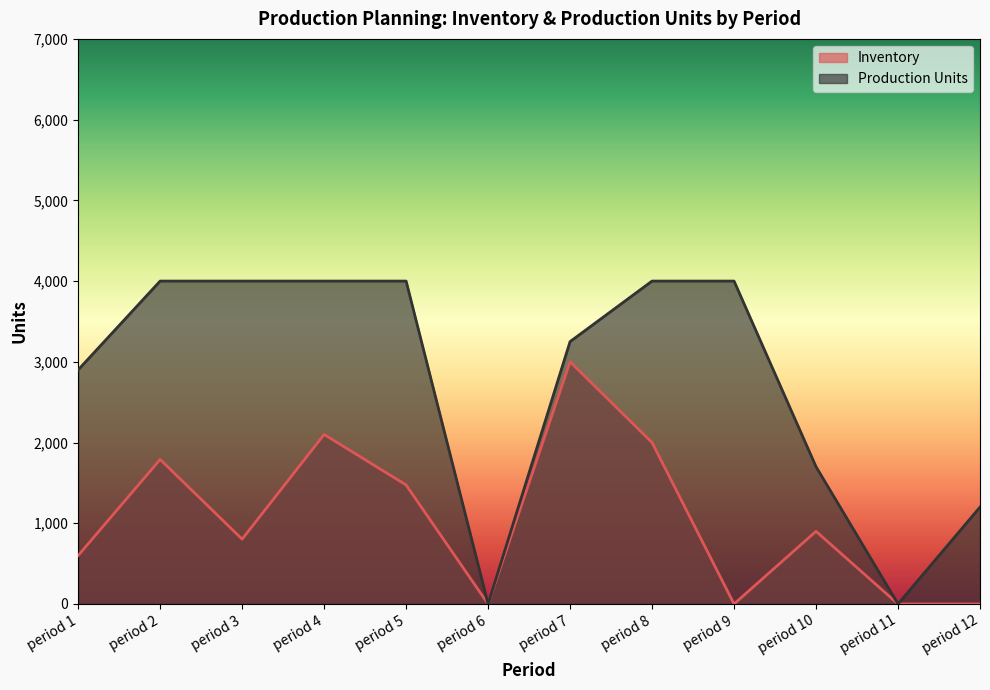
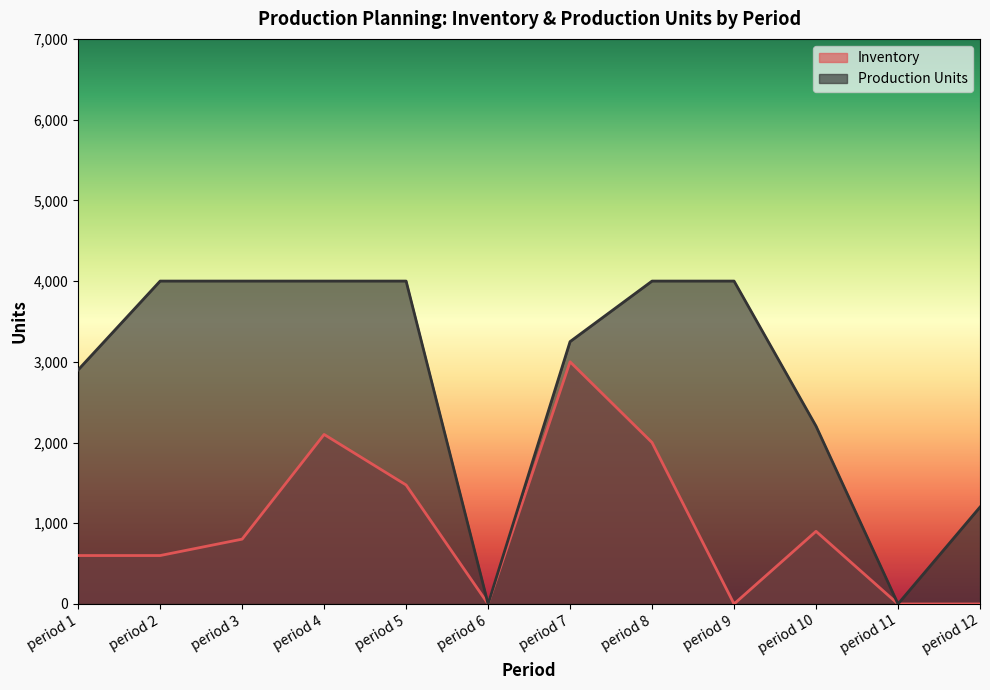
  {
    "Inventory": {
      "period 1": "600",
-     "period 2": "1,800",
+     "period 2": "600",
      "period 3": "800",
      "period 4": "2,100",
      "period 5": "1,500",
      "period 7": "3,000",
      "period 8": "2,000",
      "period 9": "0",
      "period 10": "900",
      "period 12": "0"
    },
    "Production Units": {
      "period 1": "2,900",
      "period 2": "4,000",
      "period 3": "4,000",
      "period 4": "4,000",
      "period 5": "4,000",
      "period 7": "3,300",
      "period 8": "4,000",
      "period 9": "4,000",
-     "period 10": "1,700",
+     "period 10": "2,200",
      "period 12": "1,200"
    }
  }
